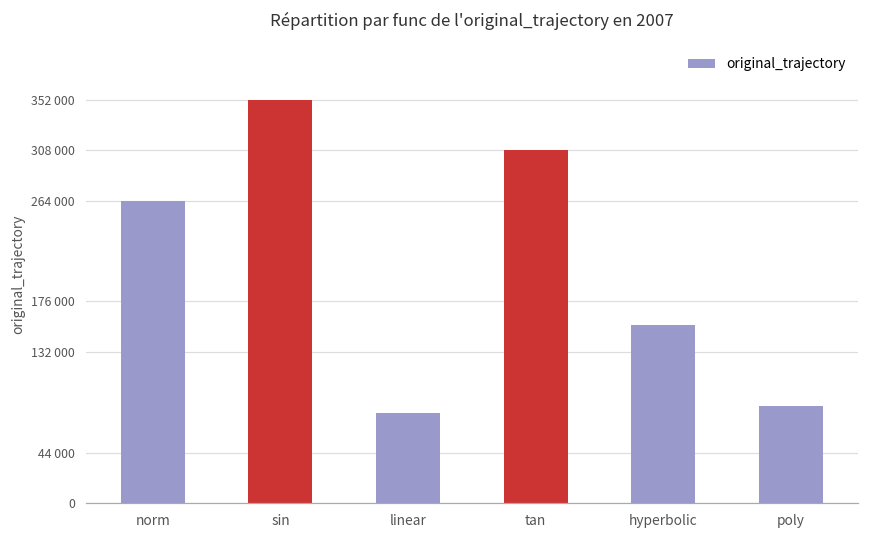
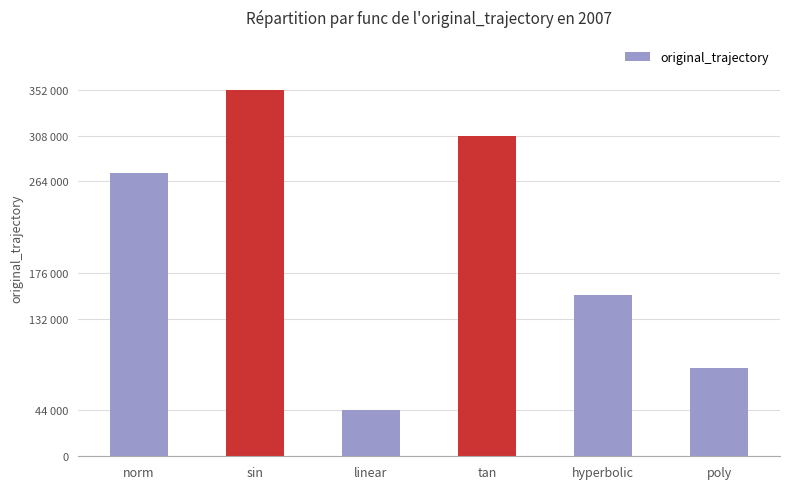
  {
-   "norm": 264000,
+   "norm": 272000,
    "sin": 352000,
-   "linear": 79000,
+   "linear": 44000,
    "tan": 308000,
    "hyperbolic": 155000,
    "poly": 85000
  }
